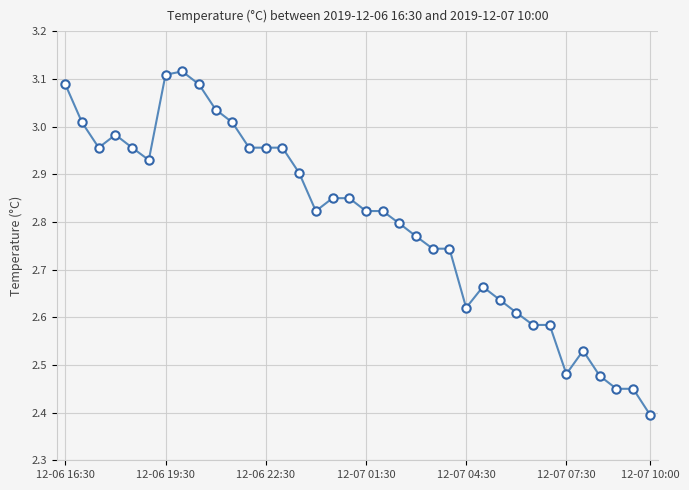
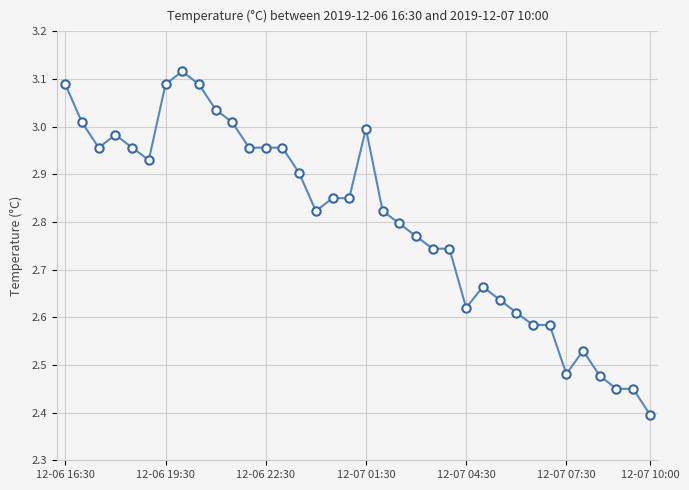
  {
    "12-06 16:30": 3.09,
-   "12-06 19:30": 3.11,
+   "12-06 19:30": 3.09,
    "12-06 22:30": 2.96,
-   "12-07 01:30": 2.82,
+   "12-07 01:30": 3.00,
    "12-07 04:30": 2.62,
    "12-07 07:30": 2.48,
    "12-07 10:00": 2.40
  }
